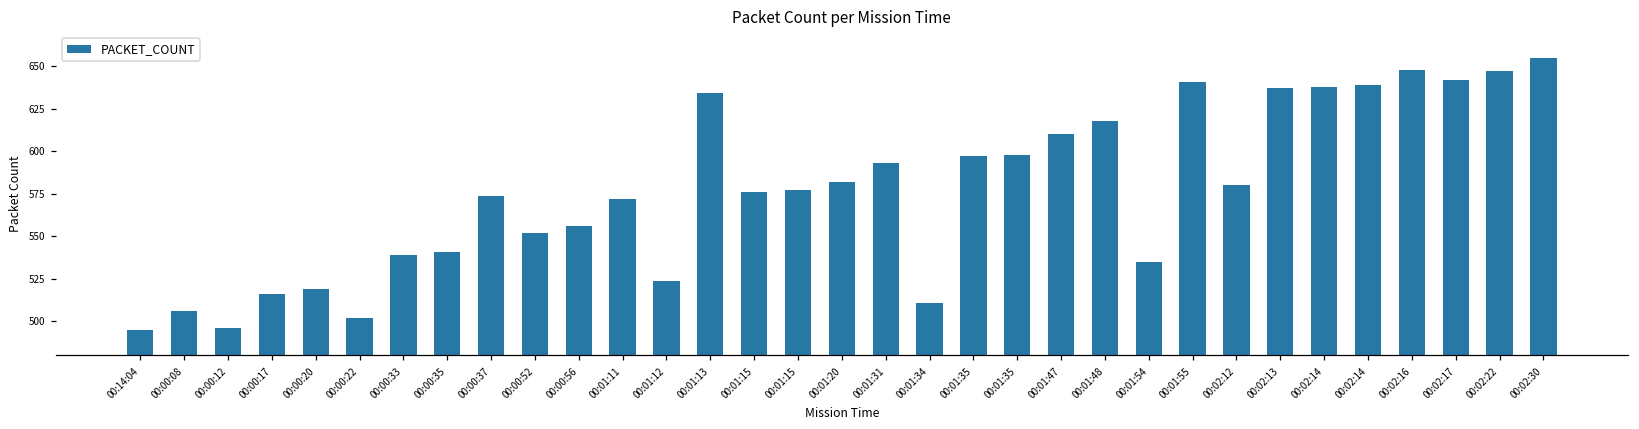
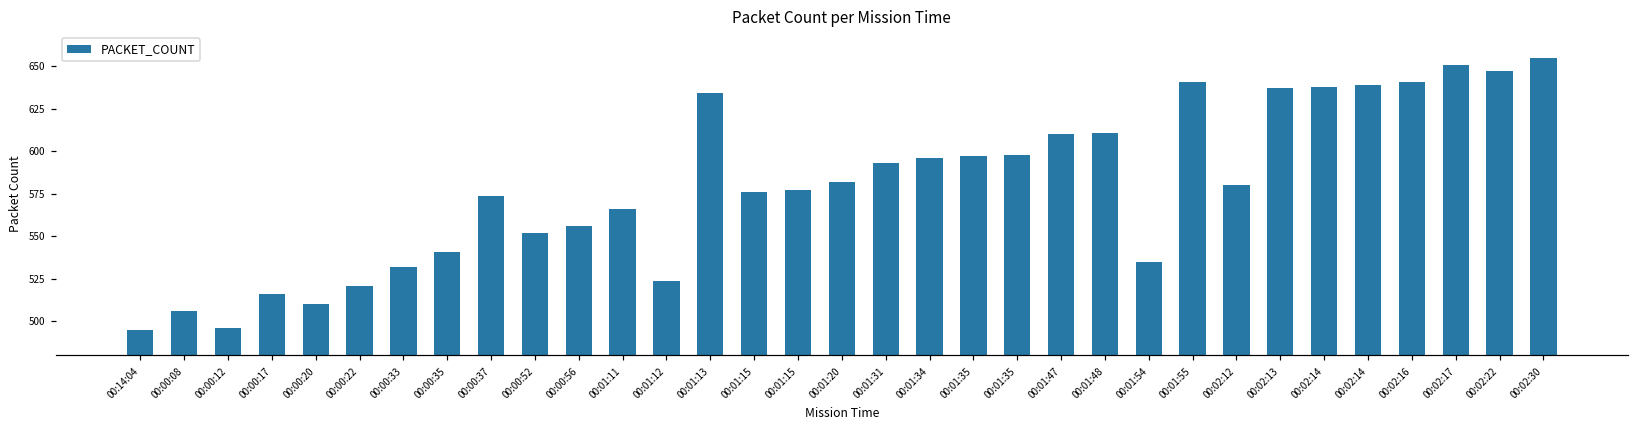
  {
    "00:14:04": 495,
    "00:00:08": 506,
    "00:00:12": 496,
    "00:00:17": 516,
-   "00:00:20": 519,
-   "00:00:22": 502,
-   "00:00:33": 539,
+   "00:00:20": 510,
+   "00:00:22": 521,
+   "00:00:33": 532,
    "00:00:35": 541,
    "00:00:37": 574,
    "00:00:52": 552,
    "00:00:56": 556,
-   "00:01:11": 572,
+   "00:01:11": 566,
    "00:01:12": 524,
    "00:01:13": 634,
    "00:01:20": 582,
    "00:01:31": 593,
-   "00:01:34": 511,
+   "00:01:34": 596,
    "00:01:47": 610,
-   "00:01:48": 618,
+   "00:01:48": 611,
    "00:01:54": 535,
    "00:01:55": 641,
    "00:02:12": 580,
    "00:02:13": 637,
-   "00:02:16": 648,
-   "00:02:17": 642,
+   "00:02:16": 641,
+   "00:02:17": 651,
    "00:02:22": 647,
    "00:02:30": 655
  }
